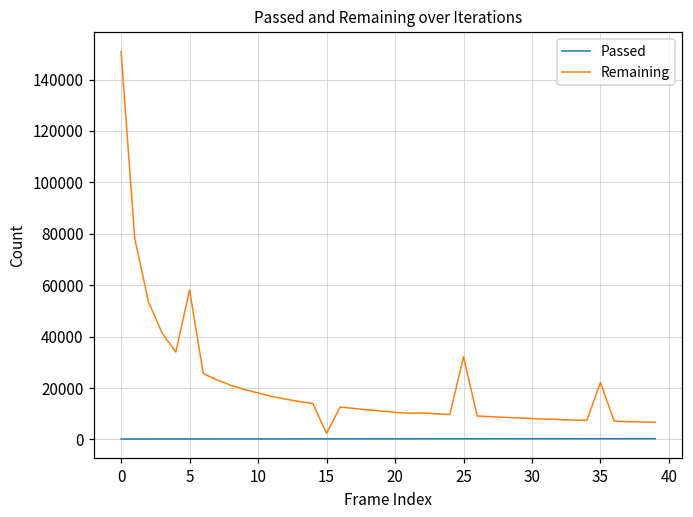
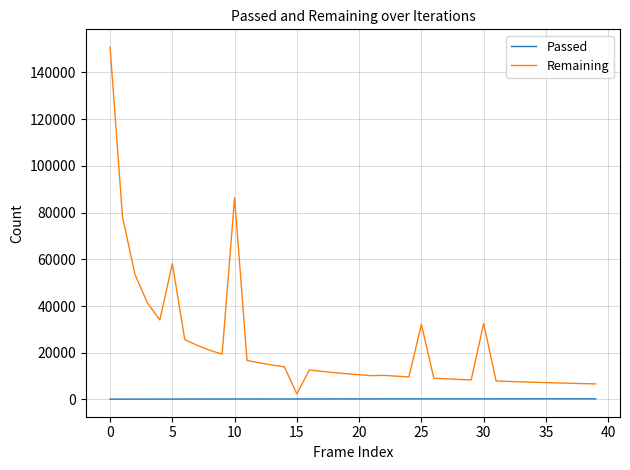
  {
    "Passed": {
      "0": 0,
      "5": 0,
      "10": 0,
      "15": 0,
      "20": 0,
      "25": 0,
      "30": 0,
      "35": 0
    },
    "Remaining": {
      "0": 151000,
      "5": 58000,
-     "10": 18000,
+     "10": 86000,
      "15": 2000,
      "20": 11000,
      "25": 32000,
-     "30": 8000,
-     "35": 22000
+     "30": 33000,
+     "35": 7000
    }
  }
